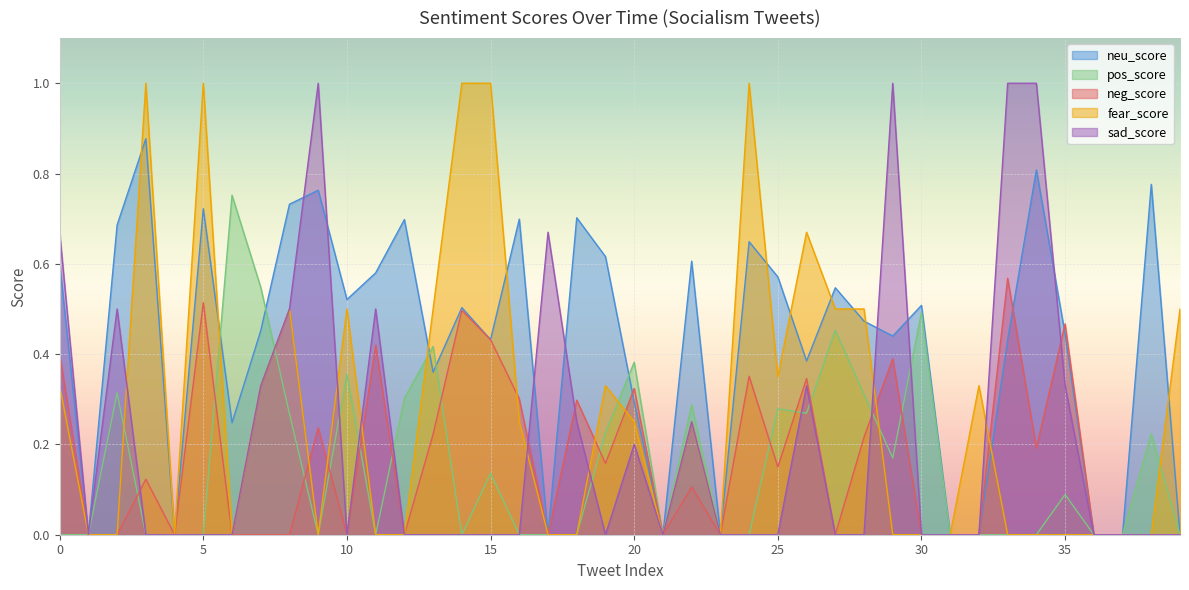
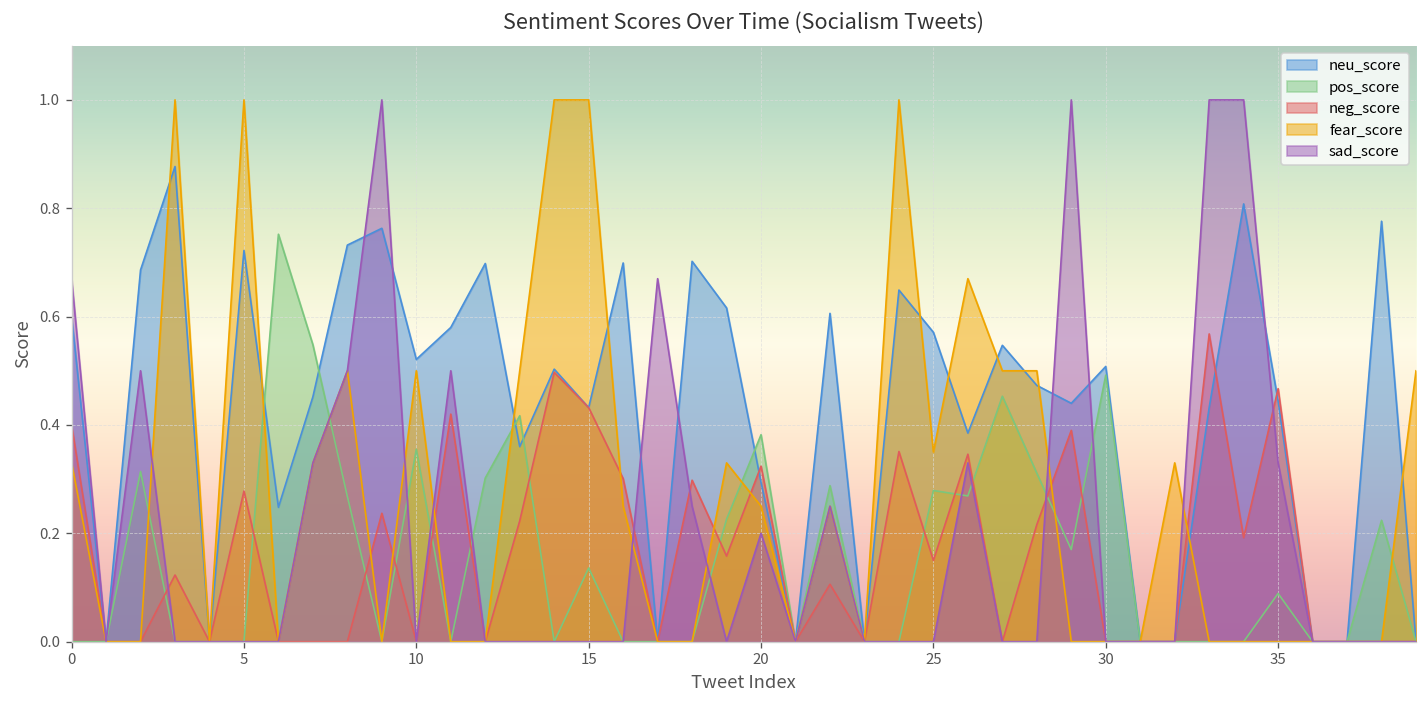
  {
    "neu_score": {
      "0": 0.60,
      "5": 0.72,
      "10": 0.52,
      "20": 0.29,
      "25": 0.57,
      "30": 0.51,
      "35": 0.44
    },
    "pos_score": {
      "0": 0.00,
      "10": 0.36,
      "15": 0.14,
      "20": 0.38,
      "25": 0.28,
      "30": 0.49,
      "35": 0.09
    },
    "neg_score": {
      "0": 0.40,
-     "5": 0.51,
+     "5": 0.28,
      "20": 0.32,
      "25": 0.15,
      "35": 0.47
    },
    "fear_score": {
      "0": 0.33,
      "5": 1.00,
      "10": 0.50,
      "15": 1.00,
      "20": 0.25,
      "25": 0.35,
      "35": 0.00
    },
    "sad_score": {
      "0": 0.67,
      "15": 0.00,
      "20": 0.20,
      "25": 0.00,
      "35": 0.33
    }
  }
